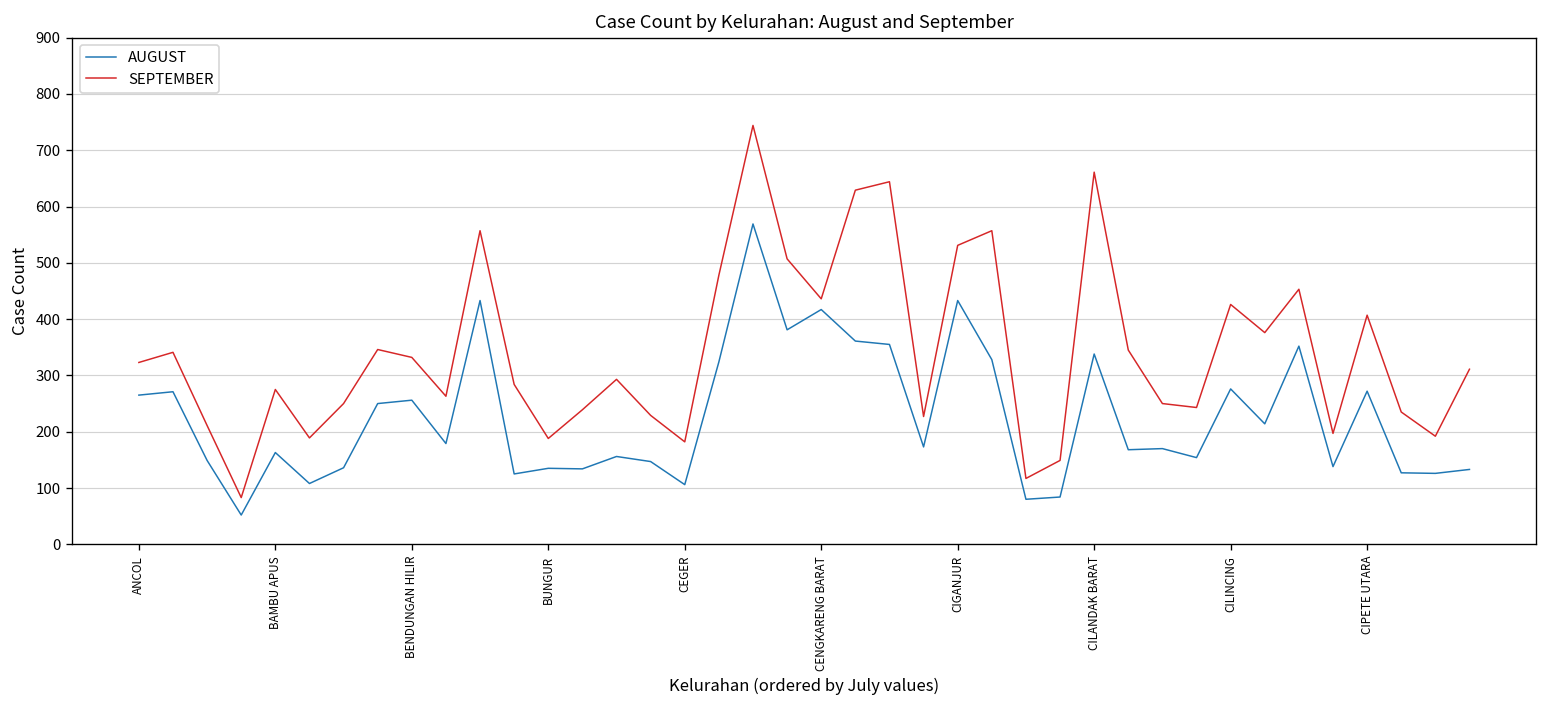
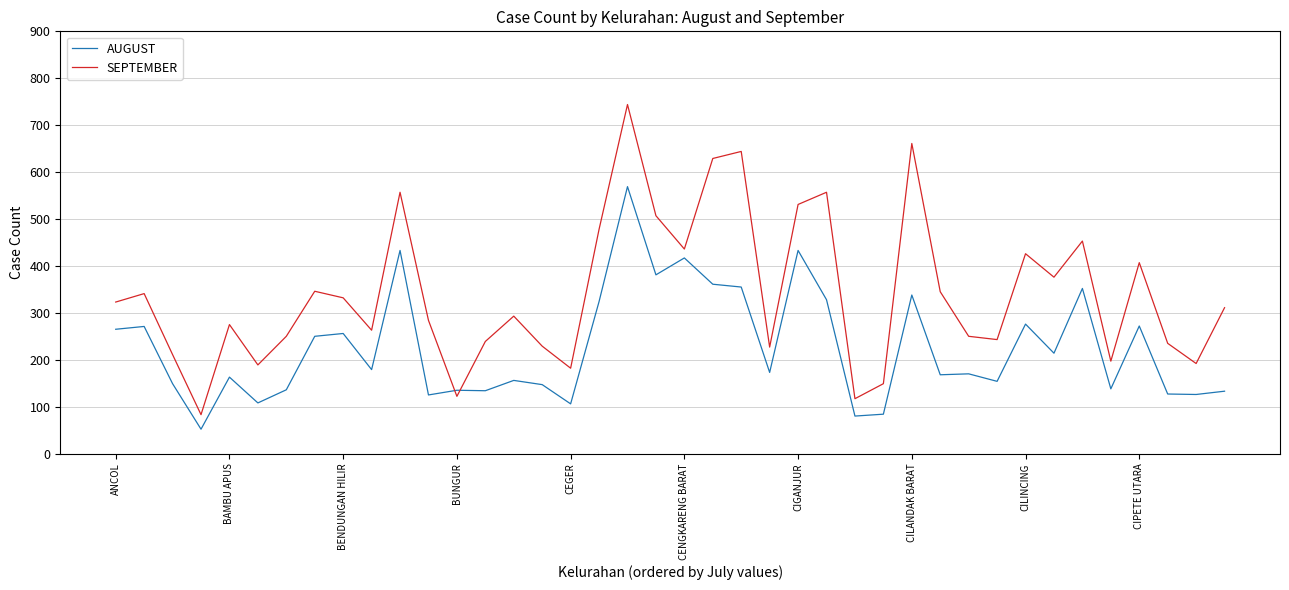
  {
    "AUGUST": {
      "ANCOL": 270,
      "BAMBU APUS": 160,
      "BENDUNGAN HILIR": 260,
      "BUNGUR": 140,
      "CEGER": 110,
      "CENGKARENG BARAT": 420,
      "CIGANJUR": 430,
      "CILANDAK BARAT": 340,
      "CILINCING": 280,
      "CIPETE UTARA": 270
    },
    "SEPTEMBER": {
      "ANCOL": 320,
      "BAMBU APUS": 280,
      "BENDUNGAN HILIR": 330,
-     "BUNGUR": 190,
+     "BUNGUR": 120,
      "CEGER": 180,
      "CENGKARENG BARAT": 440,
      "CIGANJUR": 530,
      "CILANDAK BARAT": 660,
      "CILINCING": 430,
      "CIPETE UTARA": 410
    }
  }
